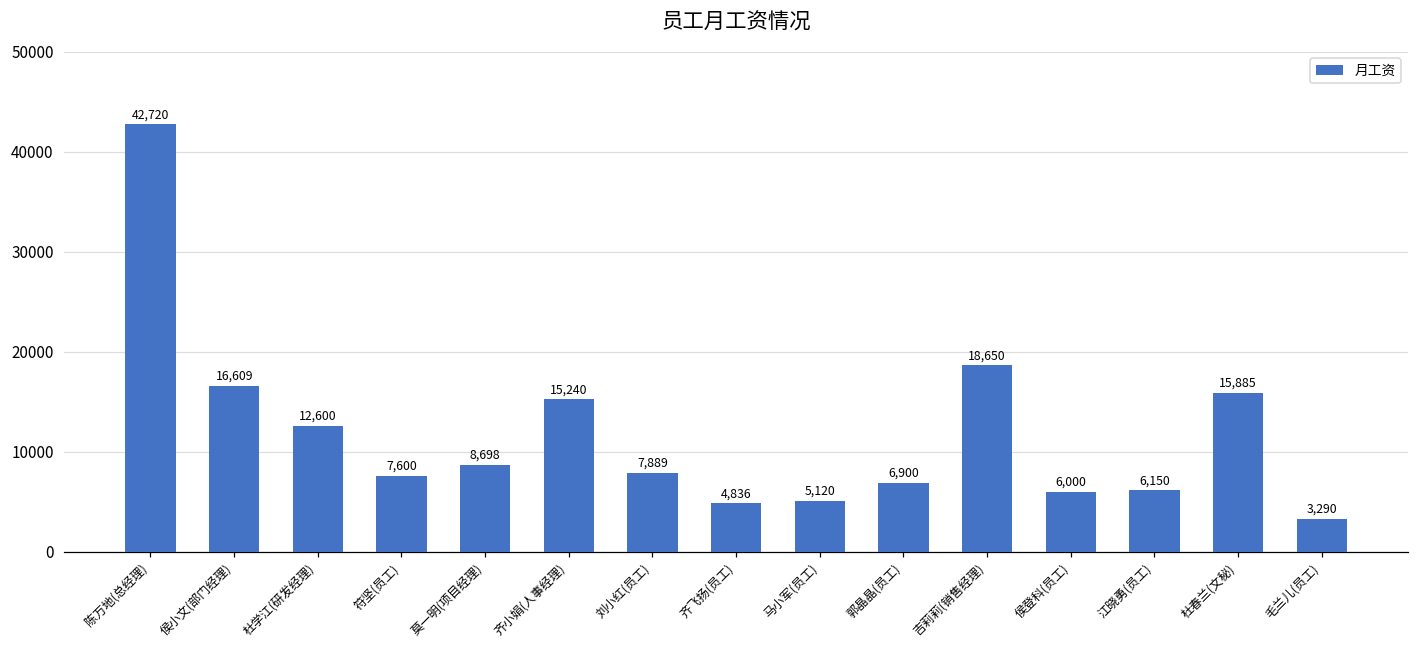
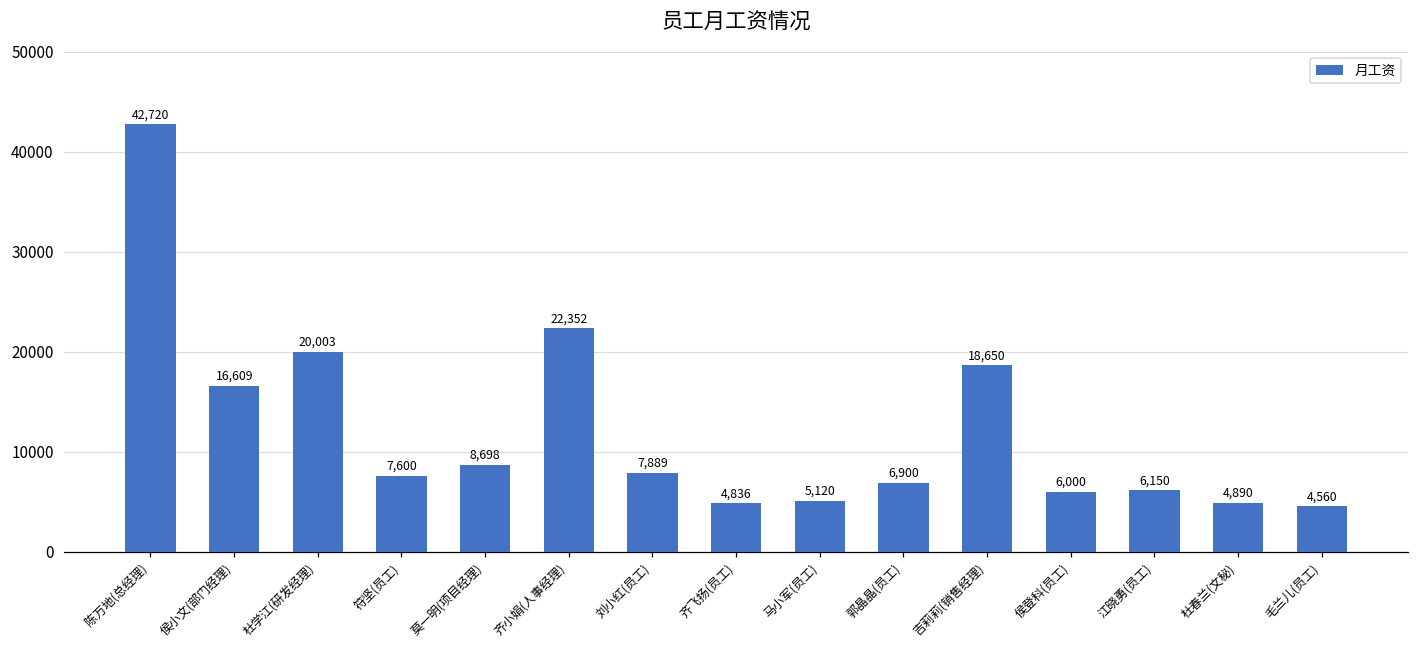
  {
    "陈万地(总经理)": "42,720",
    "侯小文(部门经理)": "16,609",
-   "杜学江(研发经理)": "12,600",
+   "杜学江(研发经理)": "20,003",
    "符坚(员工)": "7,600",
    "莫一明(项目经理)": "8,698",
-   "齐小娟(人事经理)": "15,240",
+   "齐小娟(人事经理)": "22,352",
    "刘小红(员工)": "7,889",
    "齐飞扬(员工)": "4,836",
    "马小军(员工)": "5,120",
    "郭晶晶(员工)": "6,900",
    "吉莉莉(销售经理)": "18,650",
    "侯登科(员工)": "6,000",
    "江晓勇(员工)": "6,150",
-   "杜春兰(文秘)": "15,885",
-   "毛兰儿(员工)": "3,290"
+   "杜春兰(文秘)": "4,890",
+   "毛兰儿(员工)": "4,560"
  }
